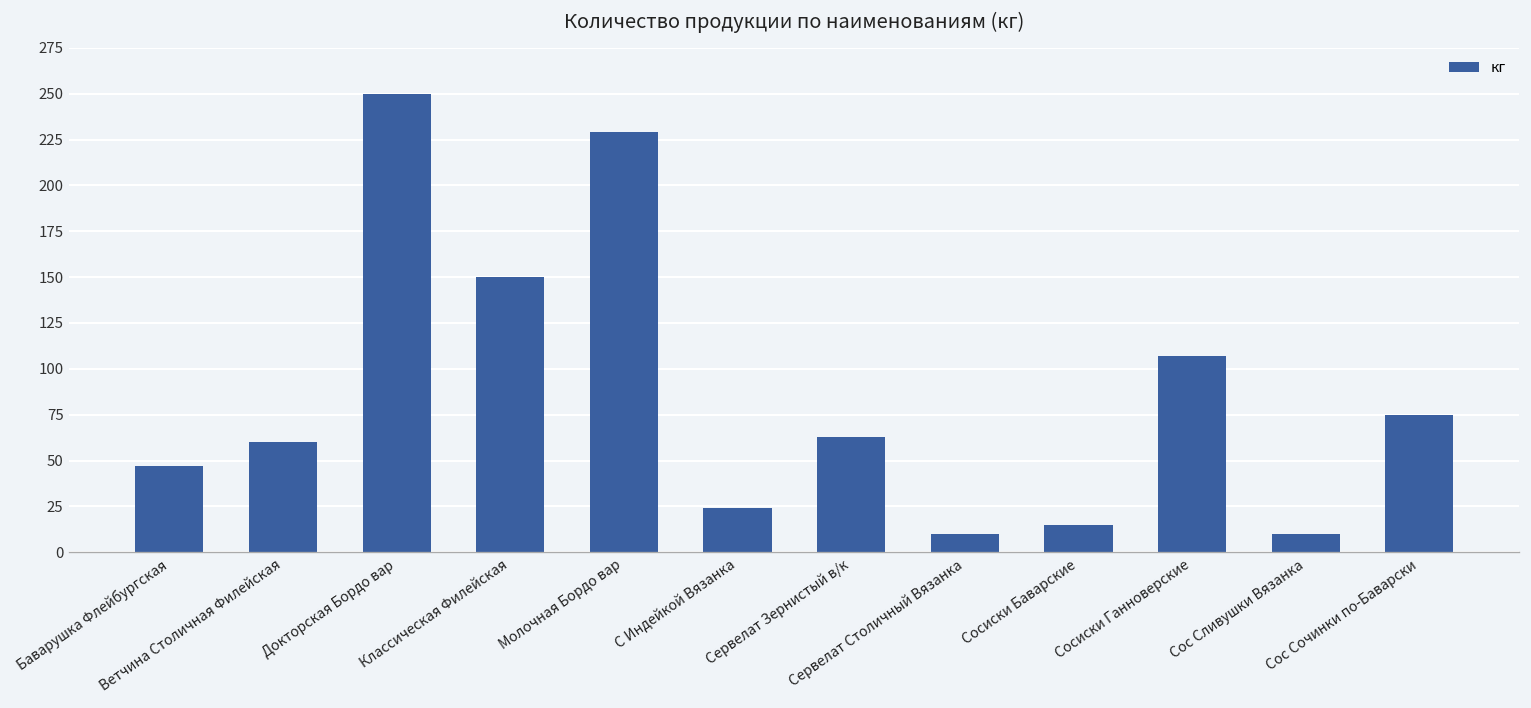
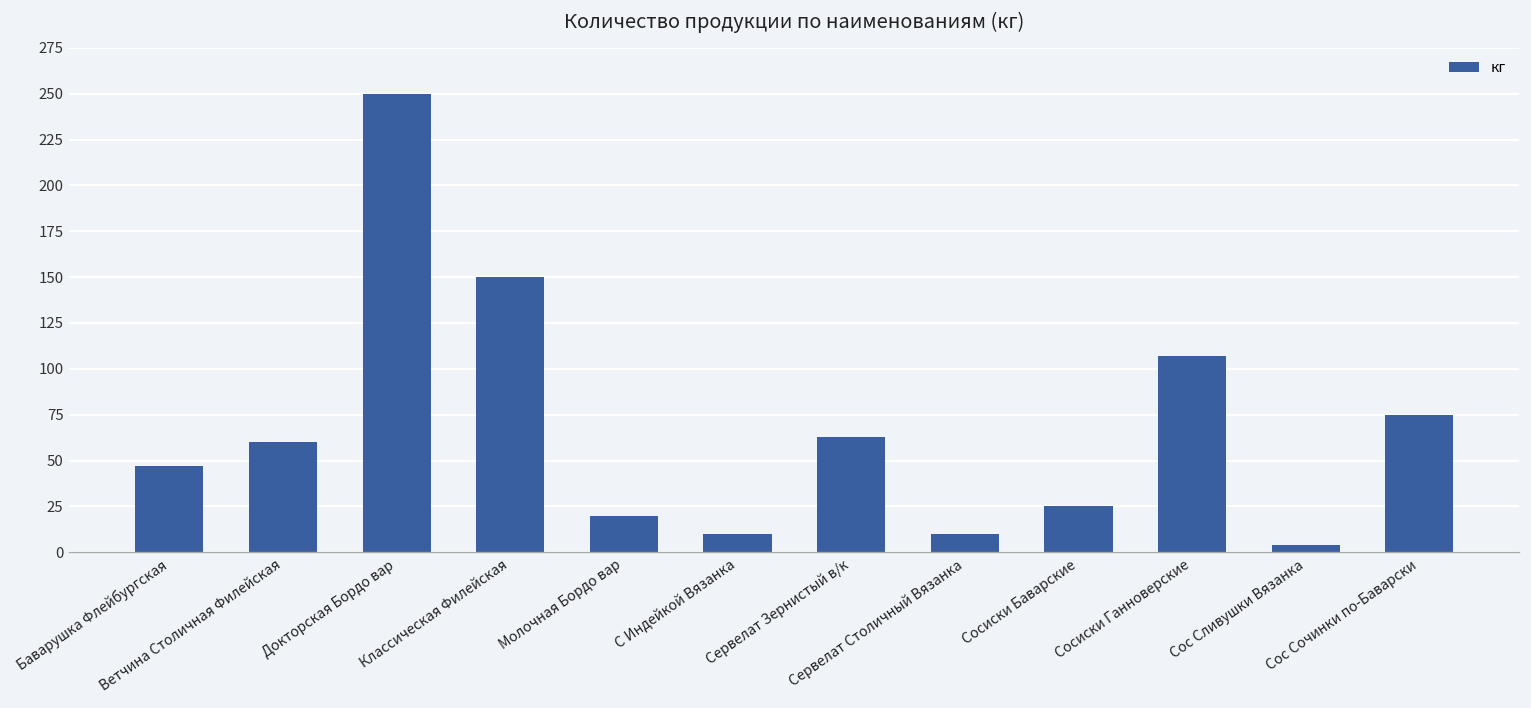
  {
    "Баварушка Флейбургская": 47,
    "Ветчина Столичная Филейская": 60,
    "Докторская Бордо вар": 250,
    "Классическая Филейская": 150,
-   "Молочная Бордо вар": 229,
-   "С Индейкой Вязанка": 24,
+   "Молочная Бордо вар": 20,
+   "С Индейкой Вязанка": 10,
    "Сервелат Зернистый в/к": 63,
    "Сервелат Столичный Вязанка": 10,
-   "Сосиски Баварские": 15,
+   "Сосиски Баварские": 25,
    "Сосиски Ганноверские": 107,
-   "Сос Сливушки Вязанка": 10,
+   "Сос Сливушки Вязанка": 4,
    "Сос Сочинки по-Баварски": 75
  }
